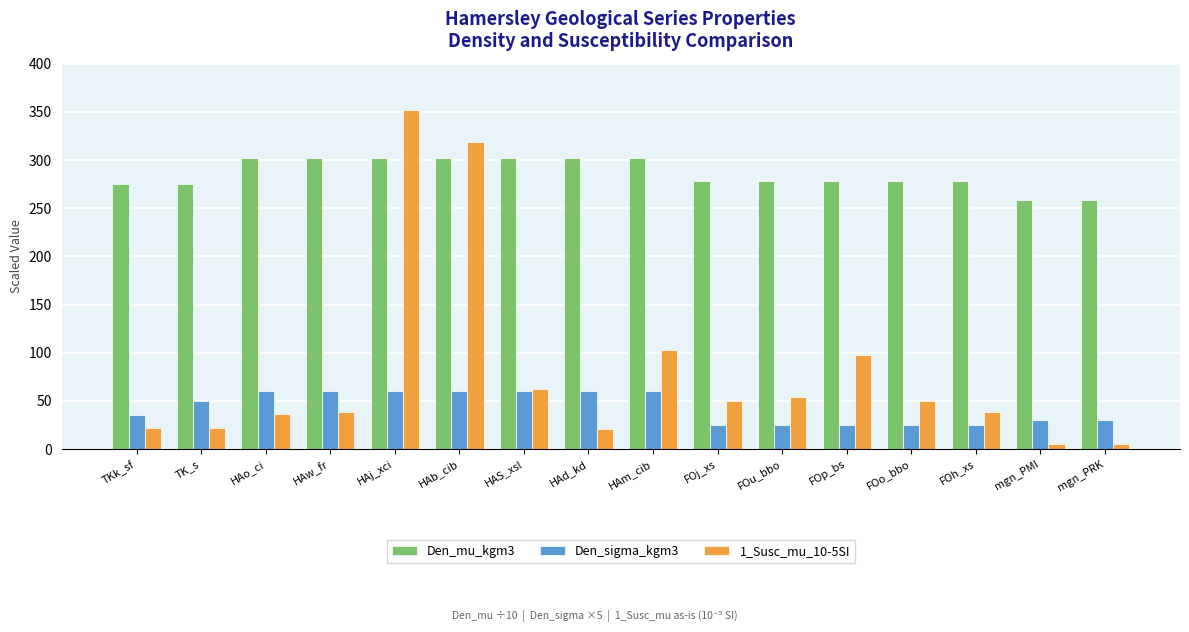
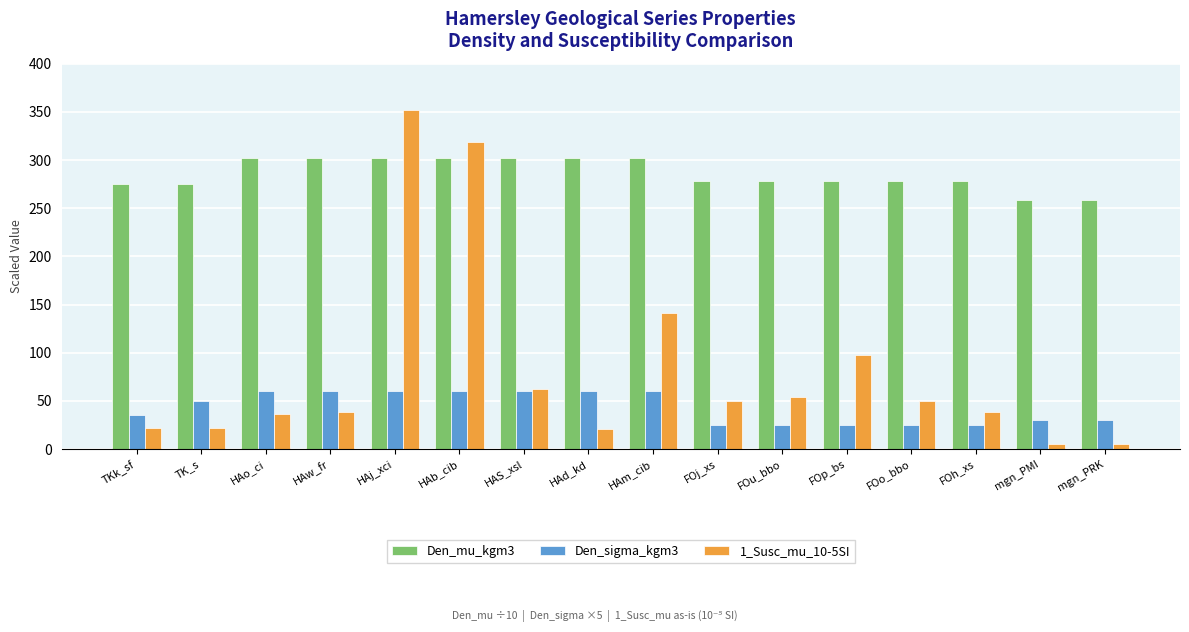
  {
    "Den_mu_kgm3": {
      "TKk_sf": 280,
      "TK_s": 280,
      "HAo_ci": 300,
      "HAw_fr": 300,
      "HAj_xci": 300,
      "HAb_cib": 300,
      "HAS_xsl": 300,
      "HAd_kd": 300,
      "HAm_cib": 300,
      "FOj_xs": 280,
      "FOu_bbo": 280,
      "FOp_bs": 280,
      "FOo_bbo": 280,
      "FOh_xs": 280,
      "mgn_PMI": 260,
      "mgn_PRK": 260
    },
    "Den_sigma_kgm3": {
      "TKk_sf": 40,
      "TK_s": 50,
      "HAo_ci": 60,
      "HAw_fr": 60,
      "HAj_xci": 60,
      "HAb_cib": 60,
      "HAS_xsl": 60,
      "HAd_kd": 60,
      "HAm_cib": 60,
      "FOj_xs": 30,
      "FOu_bbo": 30,
      "FOp_bs": 30,
      "FOo_bbo": 30,
      "FOh_xs": 30,
      "mgn_PMI": 30,
      "mgn_PRK": 30
    },
    "1_Susc_mu_10-5SI": {
      "TKk_sf": 20,
      "TK_s": 20,
      "HAo_ci": 40,
      "HAw_fr": 40,
      "HAj_xci": 350,
      "HAb_cib": 320,
      "HAS_xsl": 60,
      "HAd_kd": 20,
-     "HAm_cib": 100,
+     "HAm_cib": 140,
      "FOj_xs": 50,
      "FOu_bbo": 50,
      "FOp_bs": 100,
      "FOo_bbo": 50,
      "FOh_xs": 40,
      "mgn_PMI": 10,
      "mgn_PRK": 10
    }
  }
